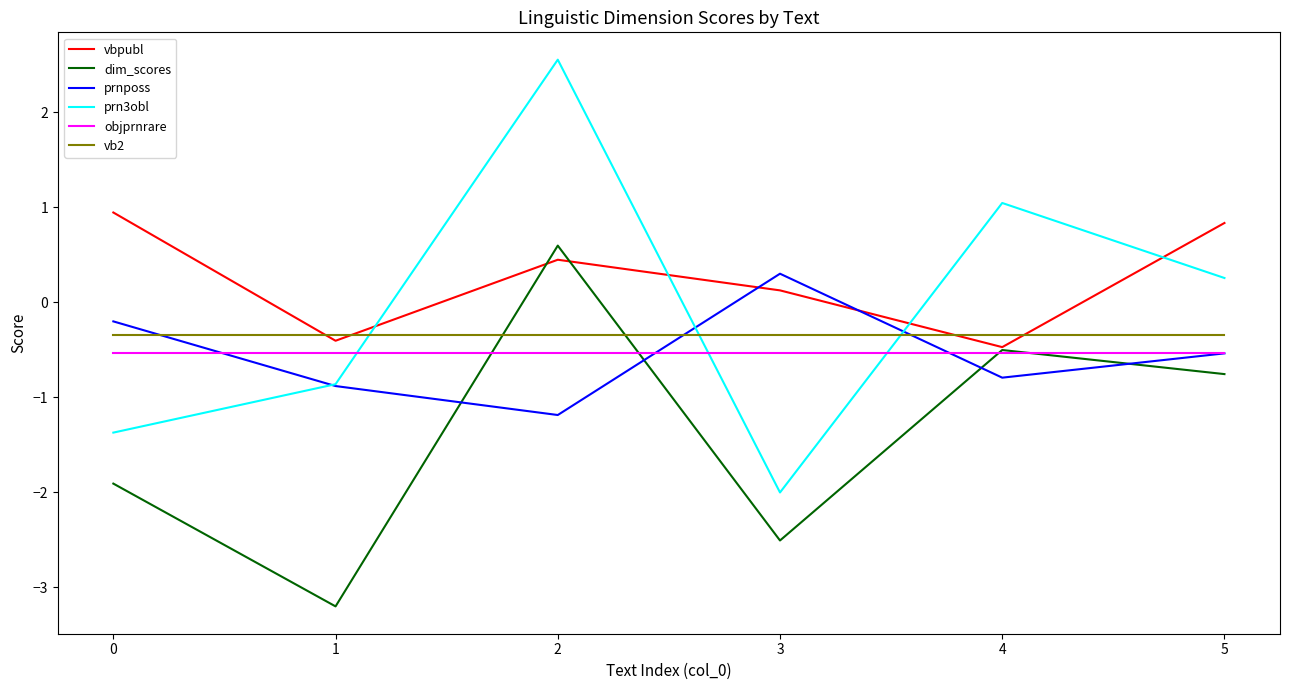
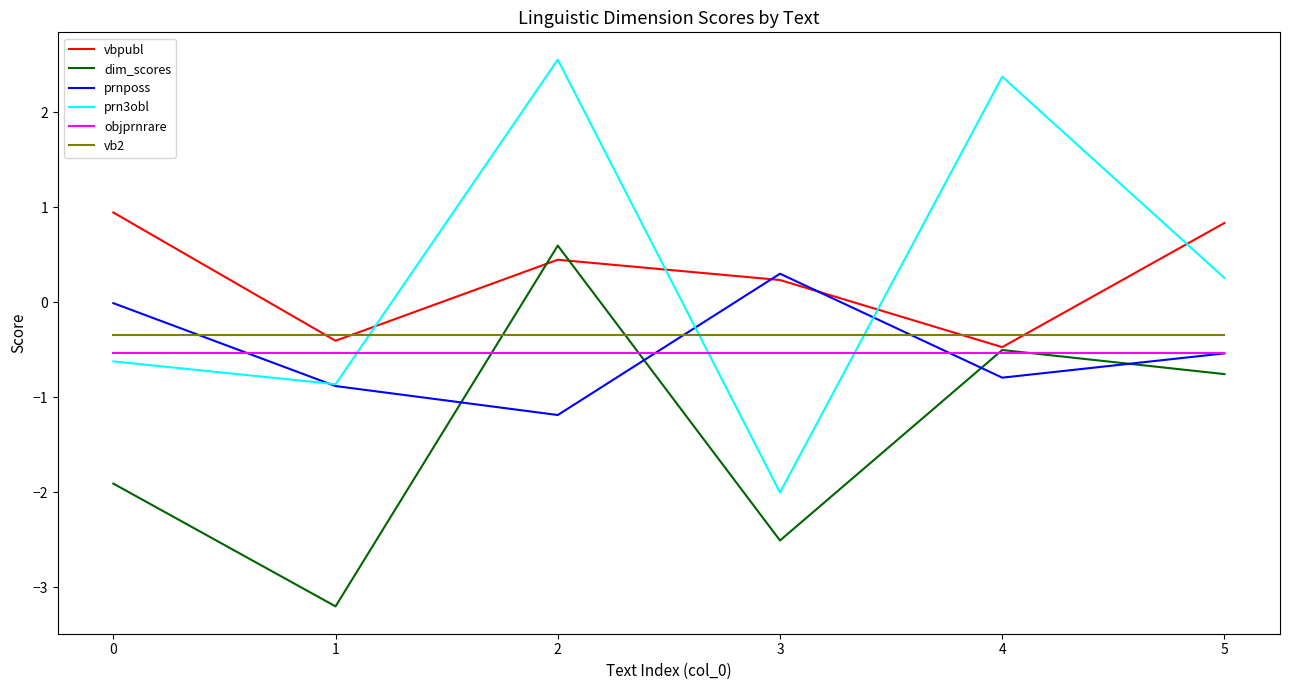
  {
    "vbpubl": {
      "0": 0.9,
      "1": -0.4,
      "2": 0.4,
-     "3": 0.1,
+     "3": 0.2,
      "4": -0.5,
      "5": 0.8
    },
    "dim_scores": {
      "0": -1.9,
      "1": -3.2,
      "2": 0.6,
      "3": -2.5,
      "4": -0.5,
      "5": -0.8
    },
    "prnposs": {
-     "0": -0.2,
+     "0": 0.0,
      "2": -1.2,
      "3": 0.3,
      "4": -0.8
    },
    "prn3obl": {
-     "0": -1.4,
+     "0": -0.6,
      "2": 2.6,
      "3": -2.0,
-     "4": 1.0,
+     "4": 2.4,
      "5": 0.3
    },
    "objprnrare": {
      "0": -0.5,
      "1": -0.5,
      "2": -0.5,
      "3": -0.5,
      "4": -0.5
    },
    "vb2": {
      "0": -0.3,
      "1": -0.3,
      "2": -0.3,
      "3": -0.3,
      "4": -0.3,
      "5": -0.3
    }
  }
